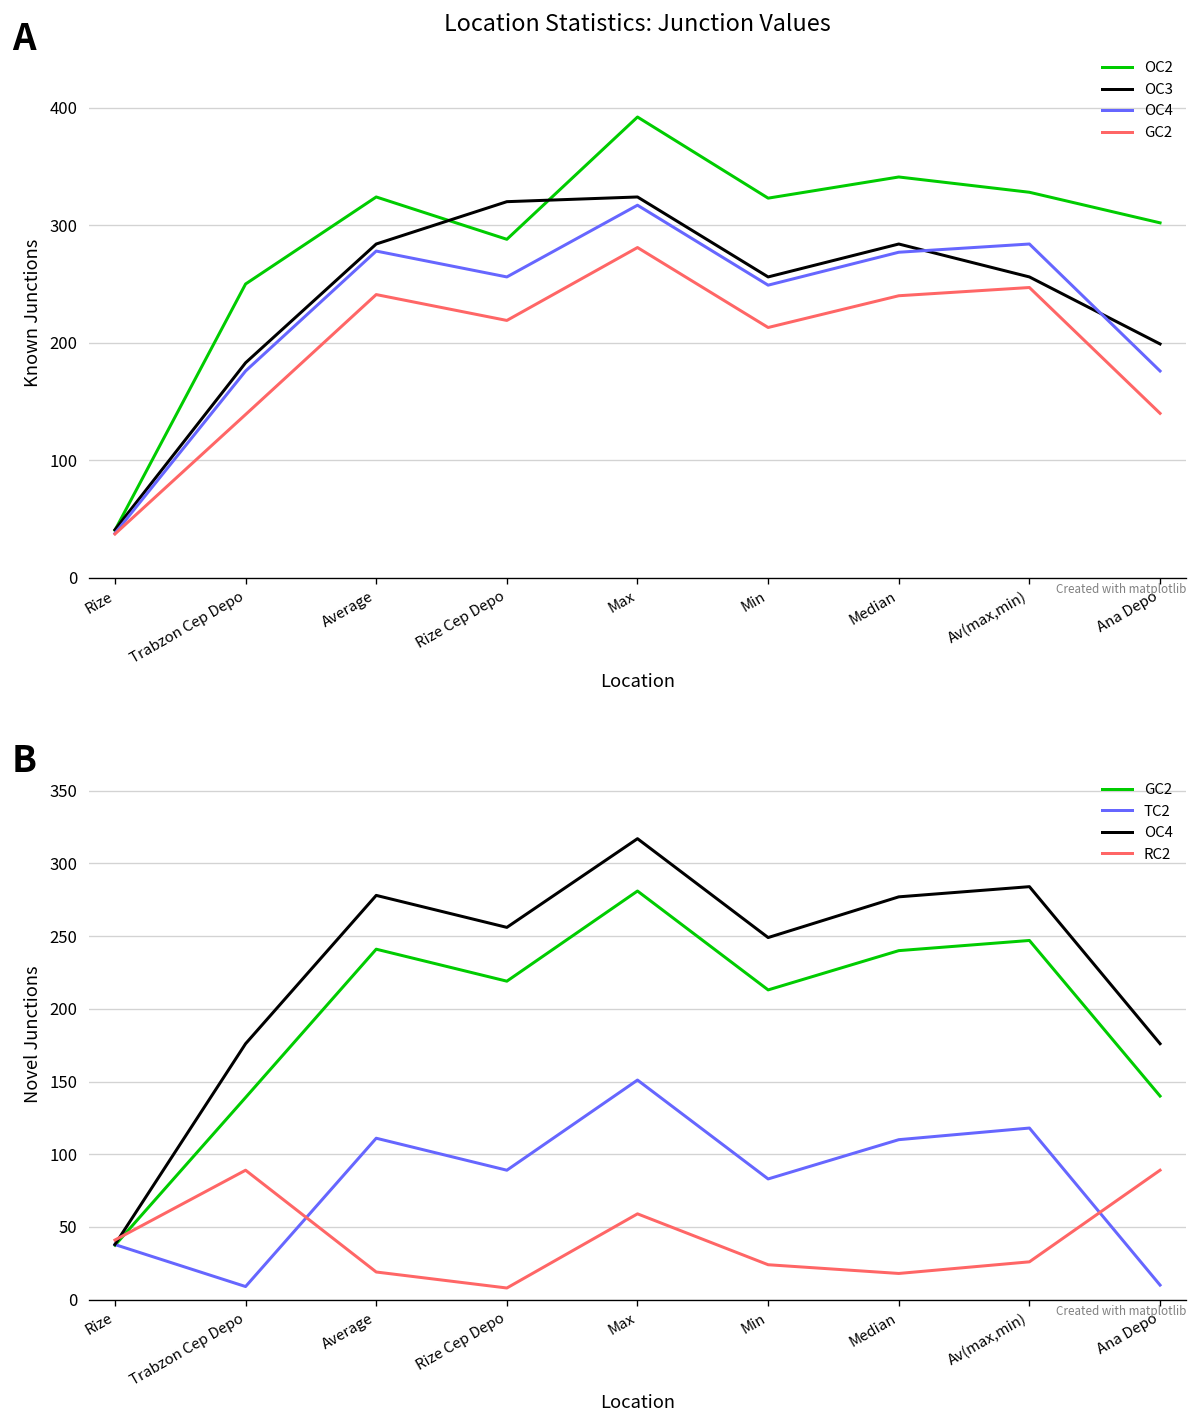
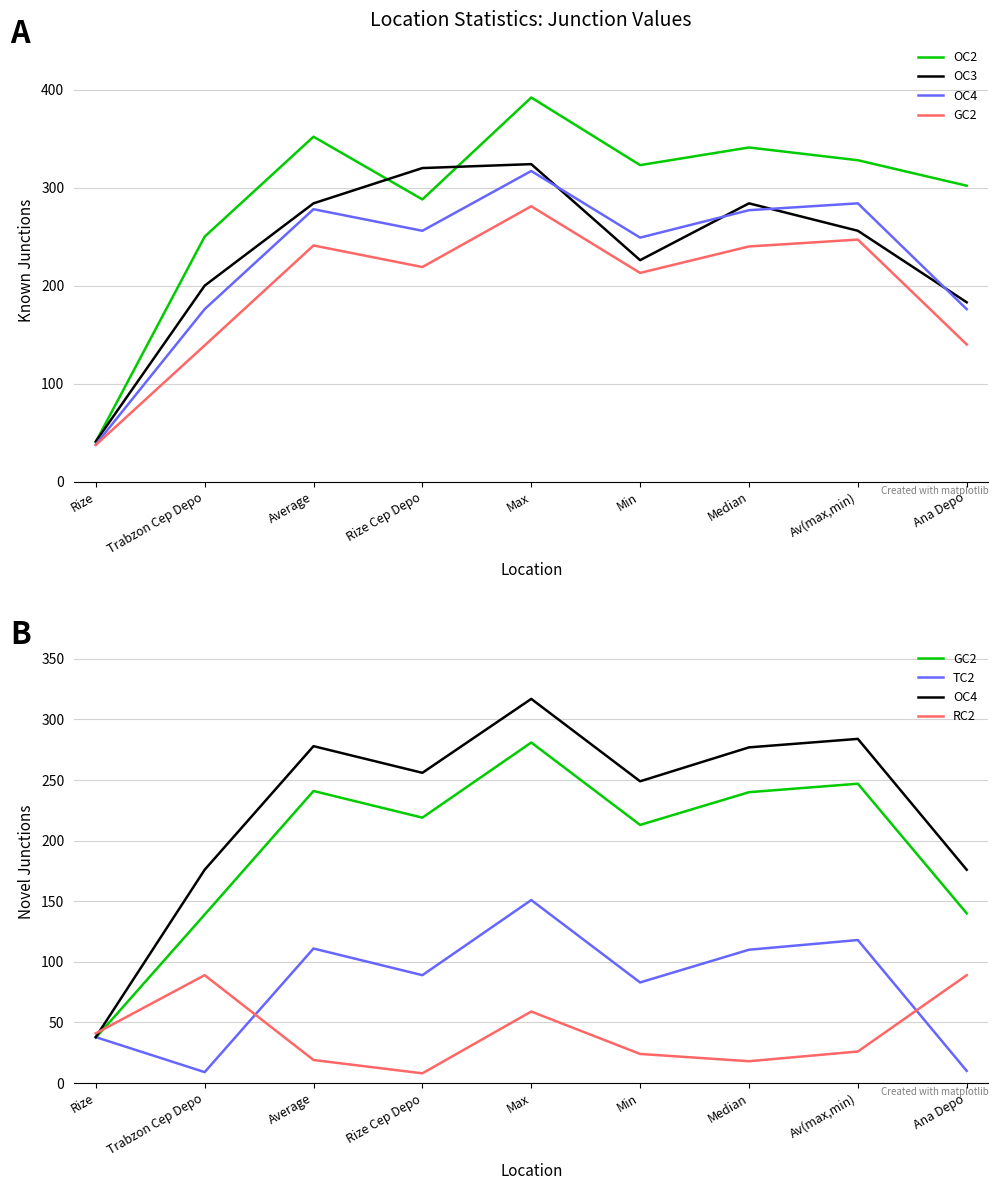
  {
    "Location Statistics: Junction Values": {
      "OC2": {
        "Trabzon Cep Depo": 250,
-       "Average": 320,
+       "Average": 350,
        "Rize Cep Depo": 290,
        "Max": 390,
        "Min": 320,
        "Median": 340,
        "Av(max,min)": 330,
        "Ana Depo": 300
      },
      "OC3": {
-       "Trabzon Cep Depo": 180,
+       "Trabzon Cep Depo": 200,
        "Average": 280,
        "Rize Cep Depo": 320,
        "Max": 320,
-       "Min": 260,
+       "Min": 230,
        "Median": 280,
        "Av(max,min)": 260,
-       "Ana Depo": 200
+       "Ana Depo": 180
      }
    }
  }
